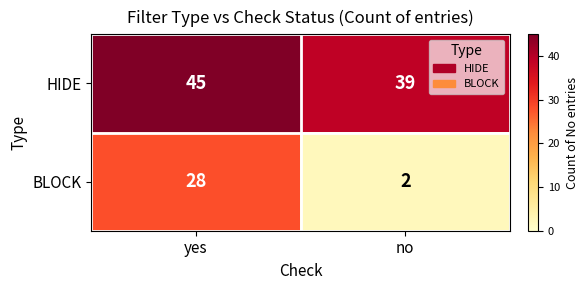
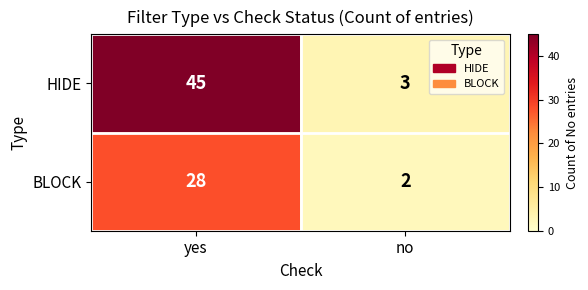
  {
    "HIDE": {
      "yes": 45,
-     "no": 39
+     "no": 3
    },
    "BLOCK": {
      "yes": 28,
      "no": 2
    }
  }
